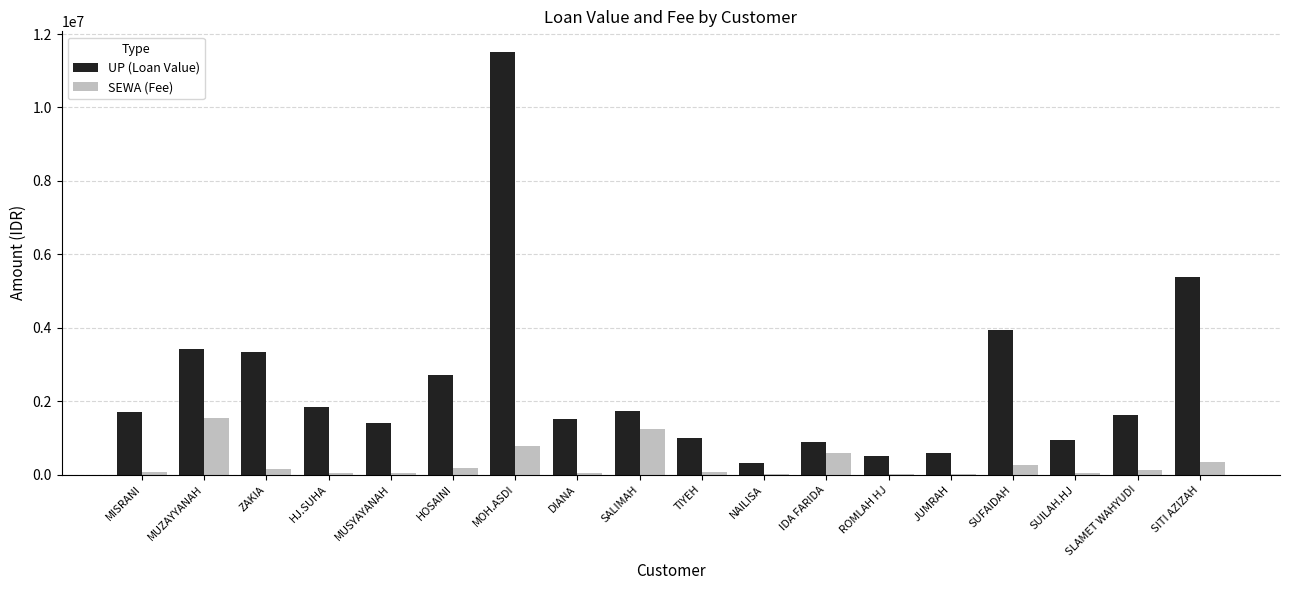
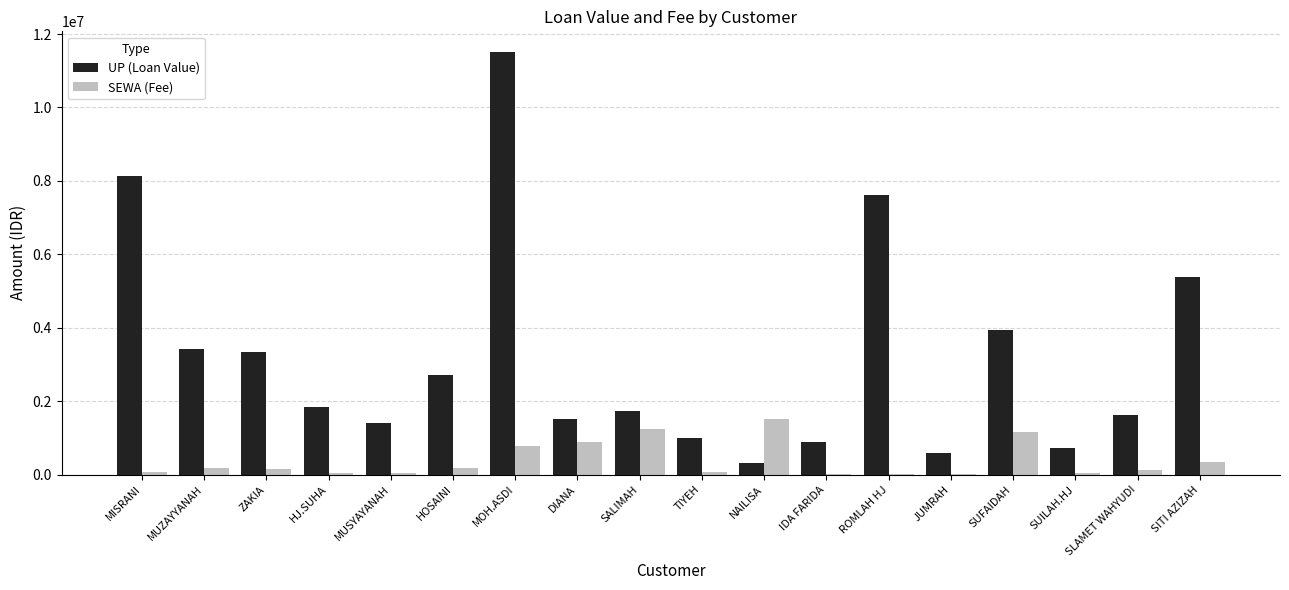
  {
    "UP (Loan Value)": {
-     "MISRANI": 1700000,
+     "MISRANI": 8100000,
      "MUZAYYANAH": 3400000,
      "ZAKIA": 3400000,
      "HJ.SUHA": 1900000,
      "MUSYAYANAH": 1400000,
      "HOSAINI": 2700000,
      "MOH.ASDI": 11500000,
      "DIANA": 1500000,
      "SALIMAH": 1700000,
      "TIYEH": 1000000,
      "NAILISA": 300000,
      "IDA FARIDA": 900000,
-     "ROMLAH HJ": 500000,
+     "ROMLAH HJ": 7600000,
      "JUMRAH": 600000,
      "SUFAIDAH": 3900000,
-     "SUILAH.HJ": 900000,
+     "SUILAH.HJ": 700000,
      "SLAMET WAHYUDI": 1600000,
      "SITI AZIZAH": 5400000
    },
    "SEWA (Fee)": {
-     "MUZAYYANAH": 1500000,
+     "MUZAYYANAH": 200000,
      "ZAKIA": 100000,
      "HOSAINI": 200000,
      "MOH.ASDI": 800000,
-     "DIANA": 0,
+     "DIANA": 900000,
      "SALIMAH": 1200000,
      "TIYEH": 100000,
-     "NAILISA": 0,
-     "IDA FARIDA": 600000,
-     "SUFAIDAH": 300000,
+     "NAILISA": 1500000,
+     "IDA FARIDA": 0,
+     "SUFAIDAH": 1200000,
      "SLAMET WAHYUDI": 100000,
      "SITI AZIZAH": 300000
    }
  }
